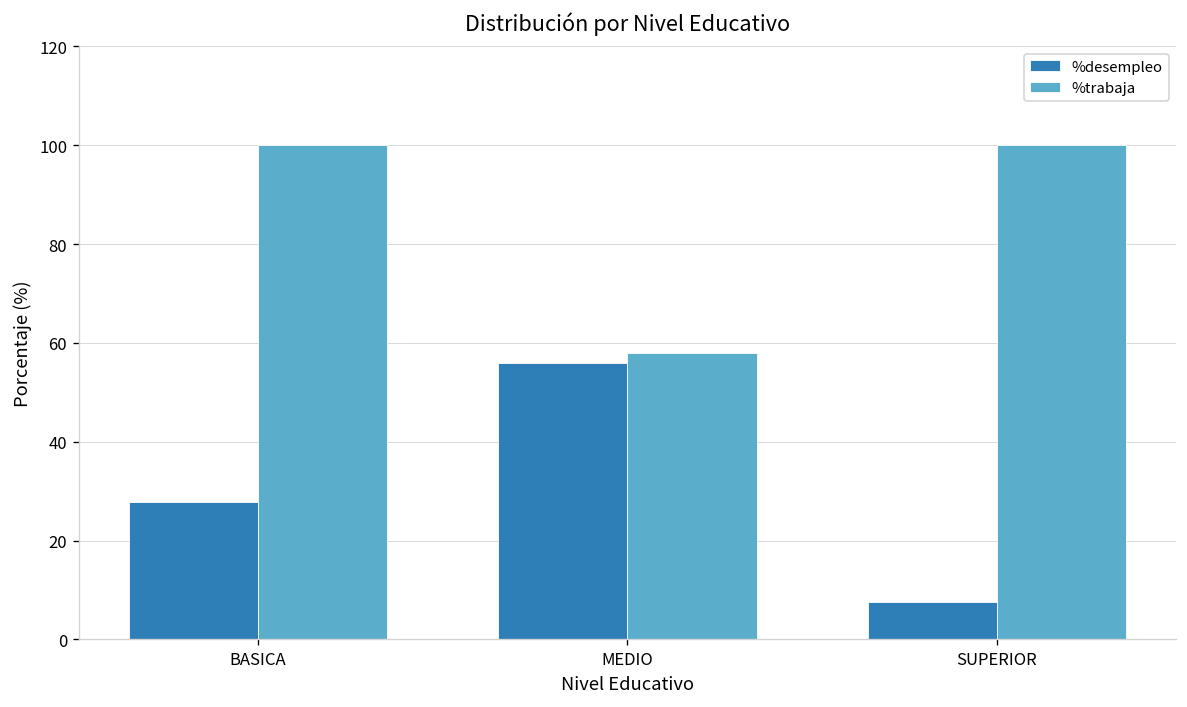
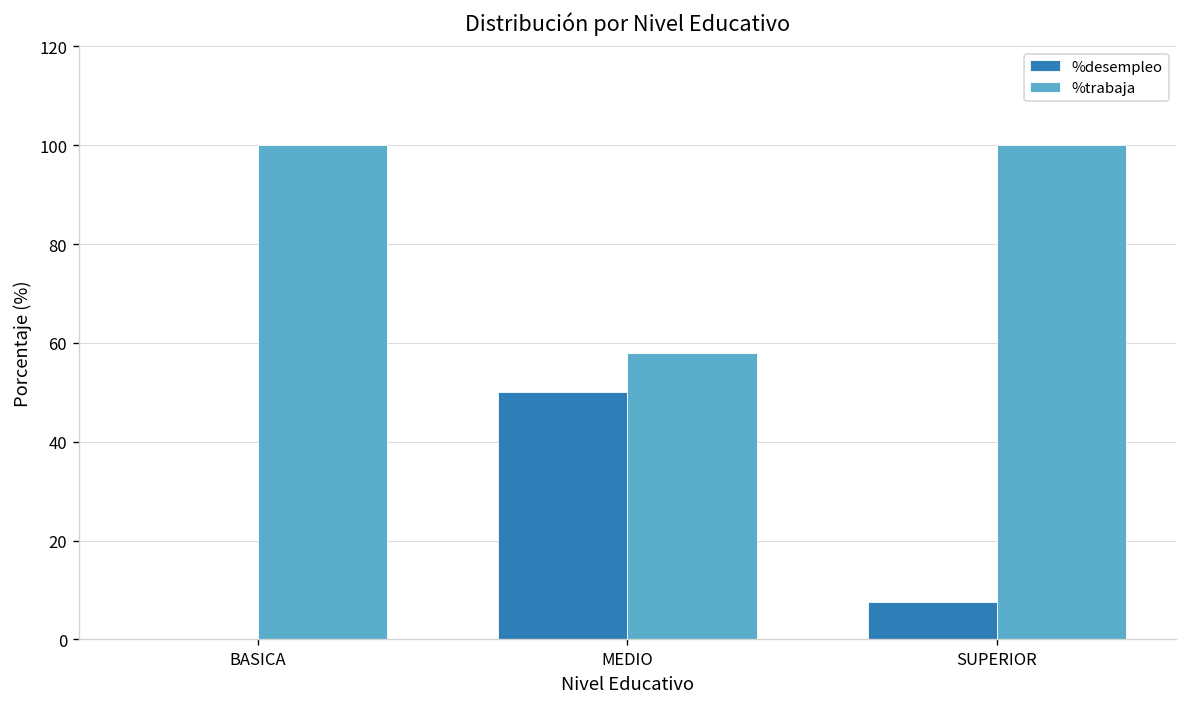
  {
    "%desempleo": {
-     "BASICA": 28,
-     "MEDIO": 56,
+     "BASICA": 0,
+     "MEDIO": 50,
      "SUPERIOR": 8
    },
    "%trabaja": {
      "BASICA": 100,
      "MEDIO": 58,
      "SUPERIOR": 100
    }
  }
